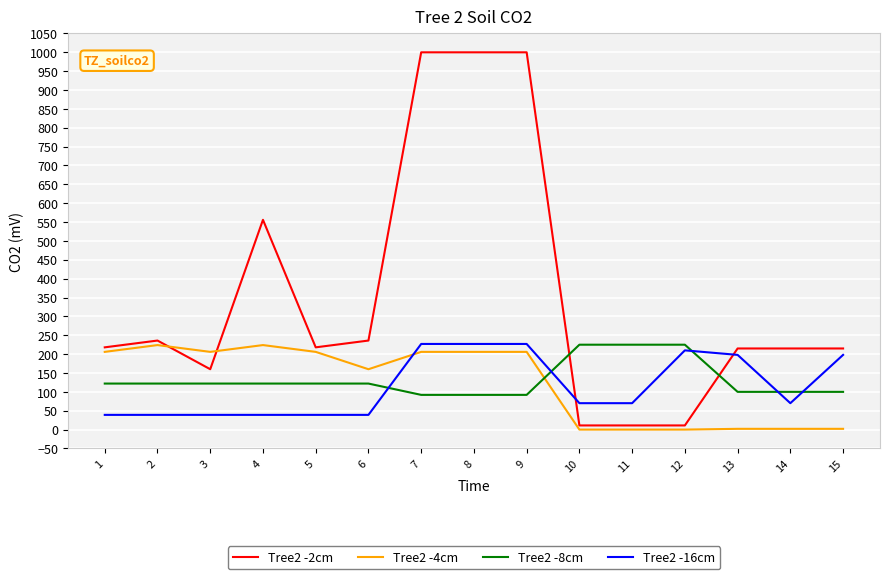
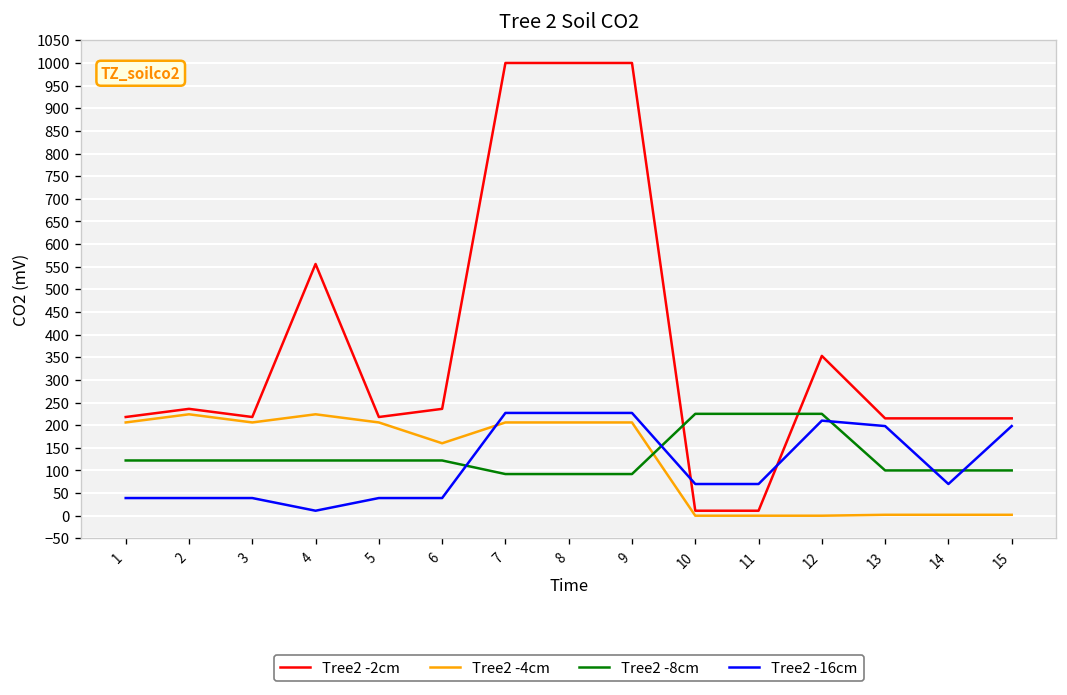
  {
    "Tree2 -2cm": {
      "1": 220,
      "2": 240,
-     "3": 160,
+     "3": 220,
      "4": 560,
      "5": 220,
      "6": 240,
      "7": 1000,
      "8": 1000,
      "9": 1000,
      "10": 10,
      "11": 10,
-     "12": 10,
+     "12": 350,
      "13": 220,
      "14": 220,
      "15": 220
    },
    "Tree2 -4cm": {
      "1": 210,
      "2": 220,
      "3": 210,
      "4": 220,
      "5": 210,
      "6": 160,
      "7": 210,
      "8": 210,
      "9": 210,
      "10": 0,
      "11": 0,
      "12": 0,
      "13": 0,
      "14": 0,
      "15": 0
    },
    "Tree2 -8cm": {
      "1": 120,
      "2": 120,
      "3": 120,
      "4": 120,
      "5": 120,
      "6": 120,
      "7": 90,
      "8": 90,
      "9": 90,
      "10": 230,
      "11": 230,
      "12": 230,
      "13": 100,
      "14": 100,
      "15": 100
    },
    "Tree2 -16cm": {
      "1": 40,
      "2": 40,
      "3": 40,
-     "4": 40,
+     "4": 10,
      "5": 40,
      "6": 40,
      "7": 230,
      "8": 230,
      "9": 230,
      "10": 70,
      "11": 70,
      "12": 210,
      "13": 200,
      "14": 70,
      "15": 200
    }
  }
